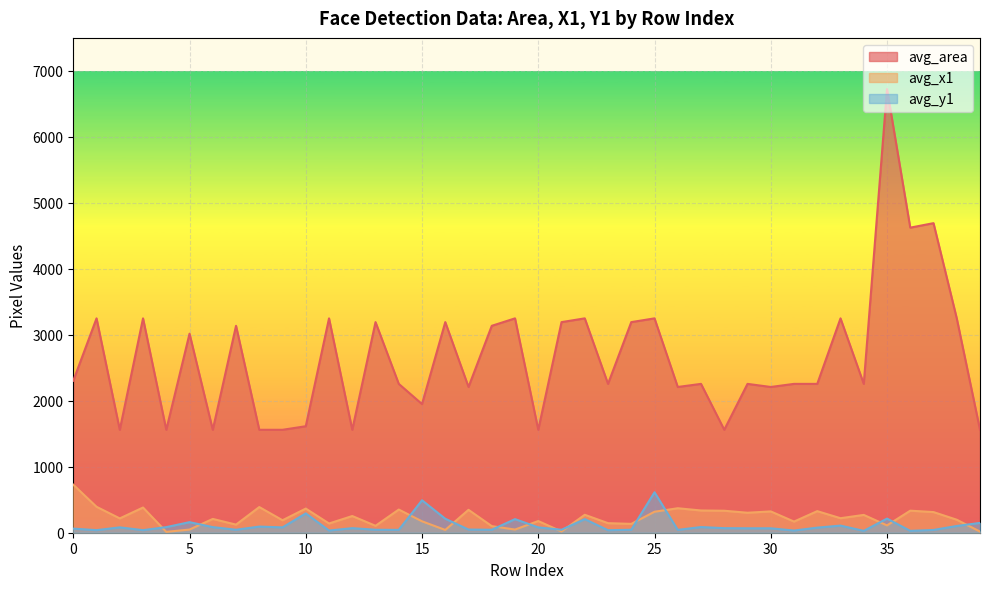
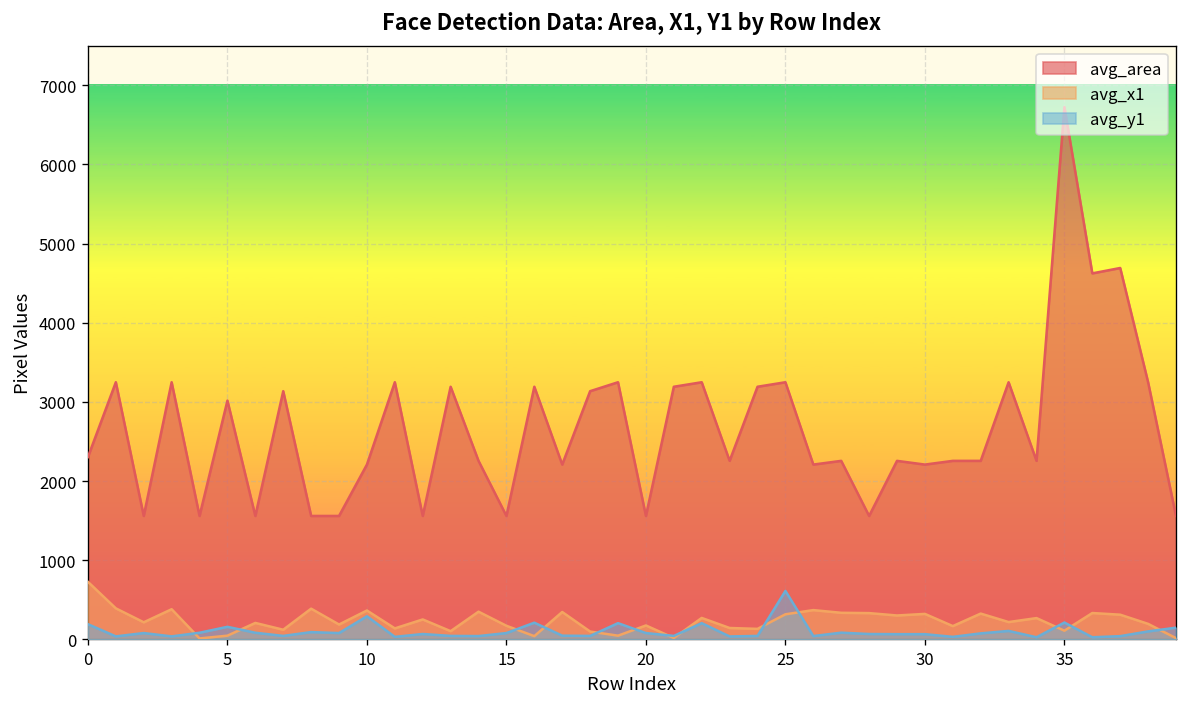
  {
    "avg_area": {
      "0": 2300,
      "5": 3000,
-     "10": 1600,
-     "15": 2000,
+     "10": 2200,
+     "15": 1600,
      "20": 1600,
      "25": 3200,
      "30": 2200
    },
    "avg_x1": {
      "0": 700,
      "5": 0,
      "10": 400,
      "15": 200,
      "20": 200,
      "25": 300,
      "30": 300,
      "35": 100
    },
    "avg_y1": {
-     "0": 100,
+     "0": 200,
      "5": 200,
      "10": 300,
-     "15": 500,
+     "15": 100,
      "20": 100,
      "25": 600,
      "30": 100,
      "35": 200
    }
  }
